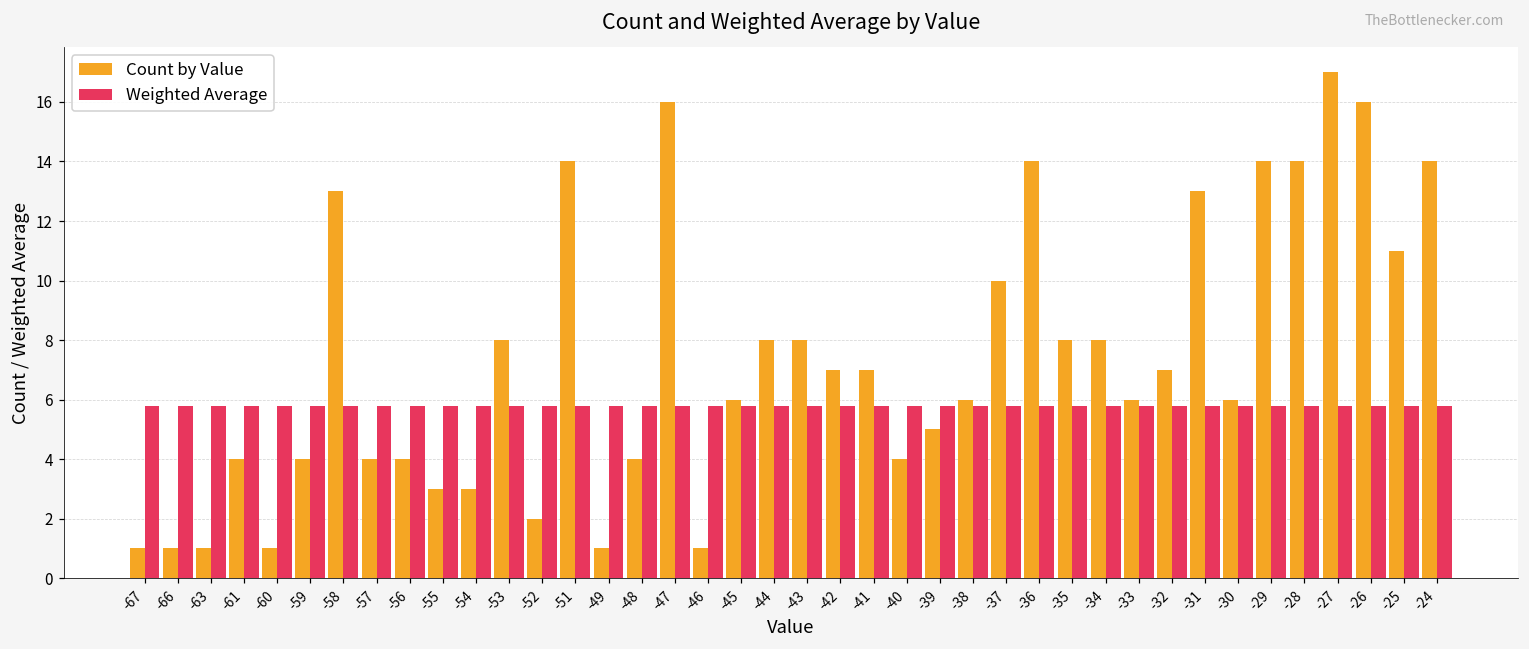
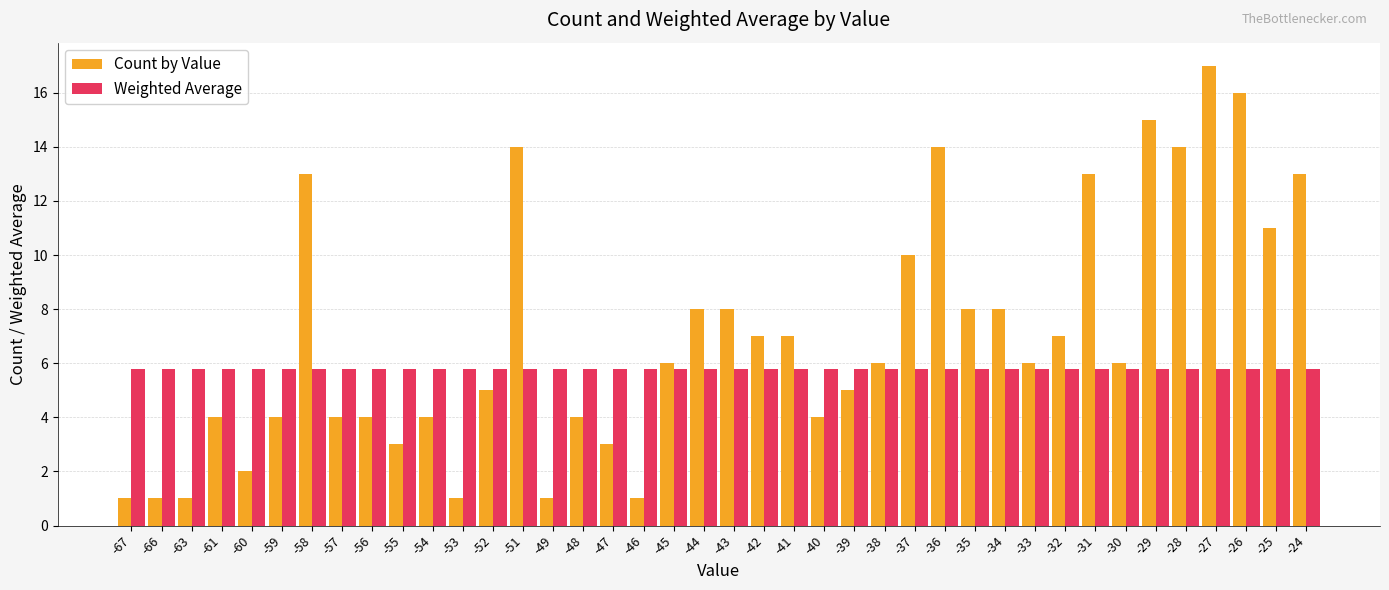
  {
    "Count by Value": {
      "-67": 1,
      "-66": 1,
      "-63": 1,
      "-61": 4,
-     "-60": 1,
+     "-60": 2,
      "-59": 4,
      "-58": 13,
      "-57": 4,
      "-56": 4,
      "-55": 3,
-     "-54": 3,
-     "-53": 8,
-     "-52": 2,
+     "-54": 4,
+     "-53": 1,
+     "-52": 5,
      "-51": 14,
      "-49": 1,
      "-48": 4,
-     "-47": 16,
+     "-47": 3,
      "-46": 1,
      "-45": 6,
      "-44": 8,
      "-43": 8,
      "-42": 7,
      "-41": 7,
      "-40": 4,
      "-39": 5,
      "-38": 6,
      "-37": 10,
      "-36": 14,
      "-35": 8,
      "-34": 8,
      "-33": 6,
      "-32": 7,
      "-31": 13,
      "-30": 6,
-     "-29": 14,
+     "-29": 15,
      "-28": 14,
      "-27": 17,
      "-26": 16,
      "-25": 11,
-     "-24": 14
+     "-24": 13
    },
    "Weighted Average": {
      "-67": 5.8,
      "-66": 5.8,
      "-63": 5.8,
      "-61": 5.8,
      "-60": 5.8,
      "-59": 5.8,
      "-58": 5.8,
      "-57": 5.8,
      "-56": 5.8,
      "-55": 5.8,
      "-54": 5.8,
      "-53": 5.8,
      "-52": 5.8,
      "-51": 5.8,
      "-49": 5.8,
      "-48": 5.8,
      "-47": 5.8,
      "-46": 5.8,
      "-45": 5.8,
      "-44": 5.8,
      "-43": 5.8,
      "-42": 5.8,
      "-41": 5.8,
      "-40": 5.8,
      "-39": 5.8,
      "-38": 5.8,
      "-37": 5.8,
      "-36": 5.8,
      "-35": 5.8,
      "-34": 5.8,
      "-33": 5.8,
      "-32": 5.8,
      "-31": 5.8,
      "-30": 5.8,
      "-29": 5.8,
      "-28": 5.8,
      "-27": 5.8,
      "-26": 5.8,
      "-25": 5.8,
      "-24": 5.8
    }
  }
